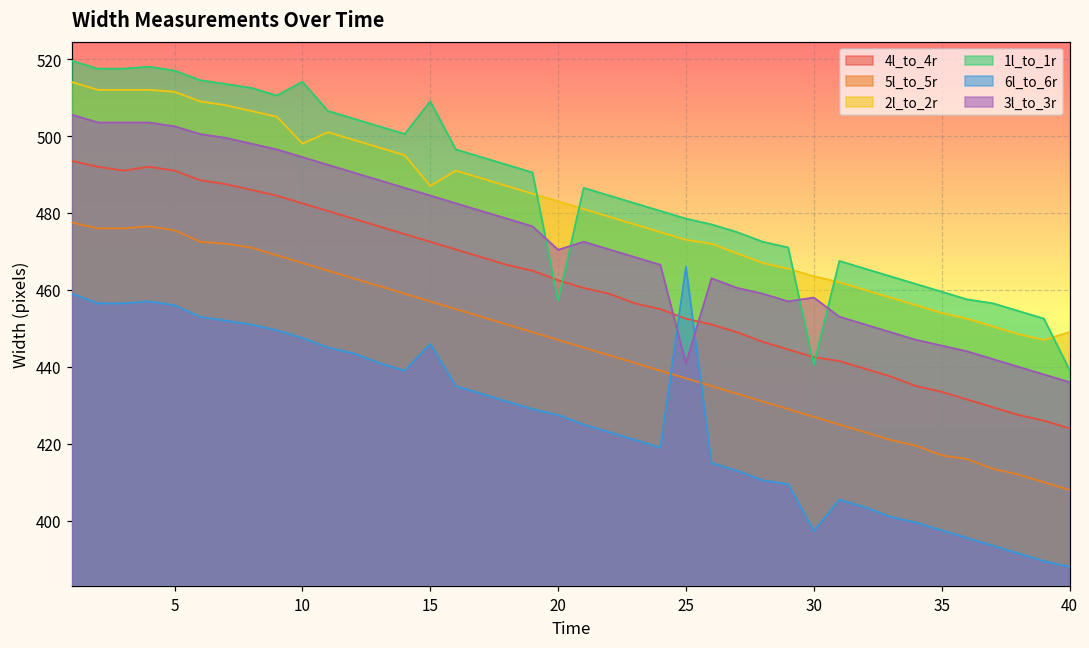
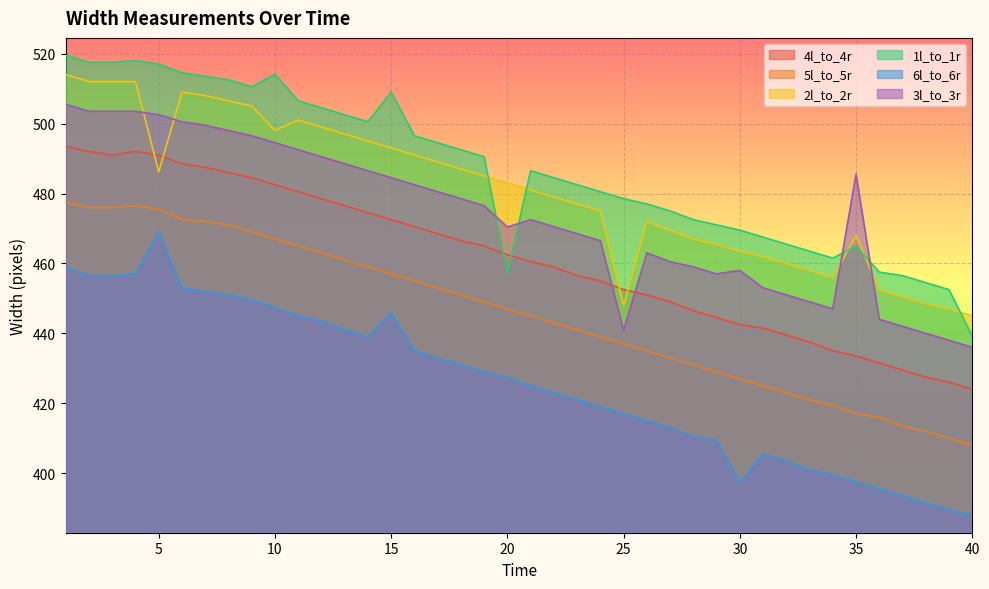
  {
    "2l_to_2r": {
-     "5": 512,
+     "5": 486,
      "10": 498,
-     "15": 487,
+     "15": 493,
      "20": 483,
-     "25": 473,
+     "25": 448,
      "30": 464,
-     "35": 454,
-     "40": 449
+     "35": 468,
+     "40": 445
    },
    "1l_to_1r": {
      "5": 517,
      "10": 514,
      "15": 509,
      "20": 457,
      "25": 479,
-     "30": 441,
-     "35": 460,
+     "30": 470,
+     "35": 465,
      "40": 439
    },
    "6l_to_6r": {
-     "5": 456,
+     "5": 469,
      "10": 448,
      "15": 446,
      "20": 428,
-     "25": 466,
+     "25": 417,
      "30": 397,
      "35": 398,
      "40": 388
    },
    "3l_to_3r": {
      "5": 503,
      "10": 495,
      "15": 485,
      "20": 470,
      "25": 441,
      "30": 458,
-     "35": 446,
+     "35": 486,
      "40": 436
    }
  }
